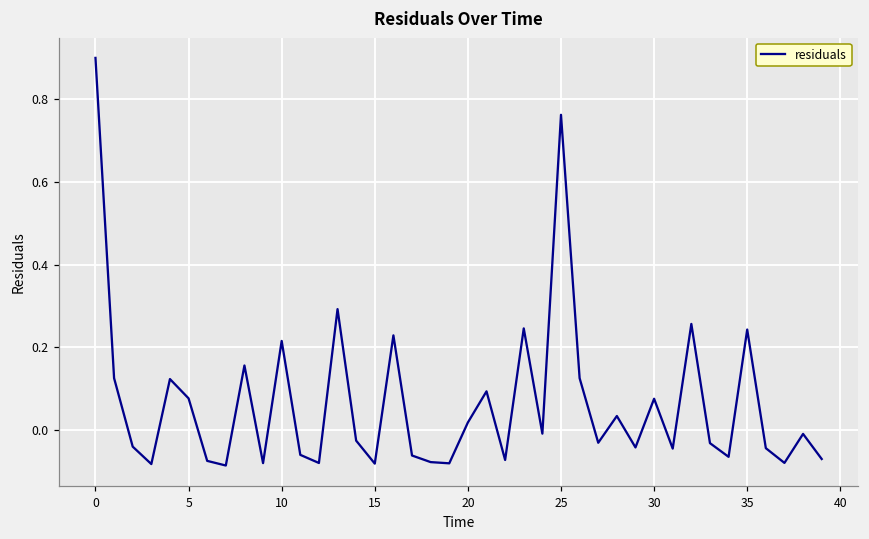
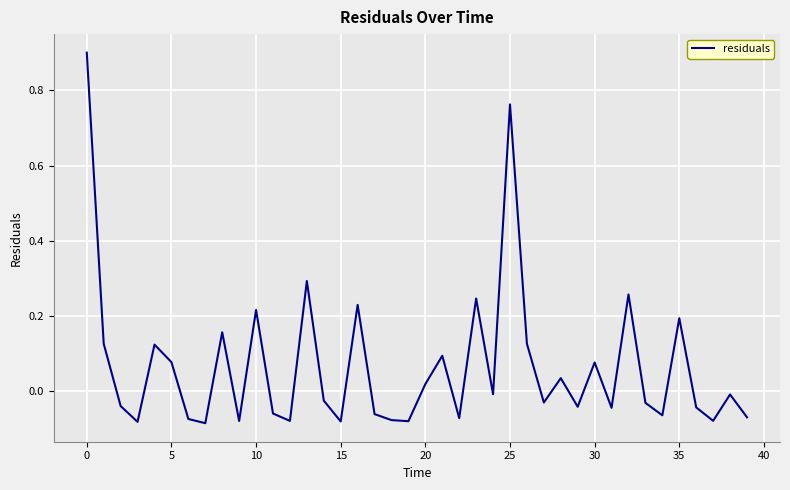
  {
    "0": 0.90,
    "5": 0.08,
    "10": 0.22,
    "15": -0.08,
    "20": 0.02,
    "25": 0.76,
    "30": 0.08,
-   "35": 0.24
+   "35": 0.19
  }
